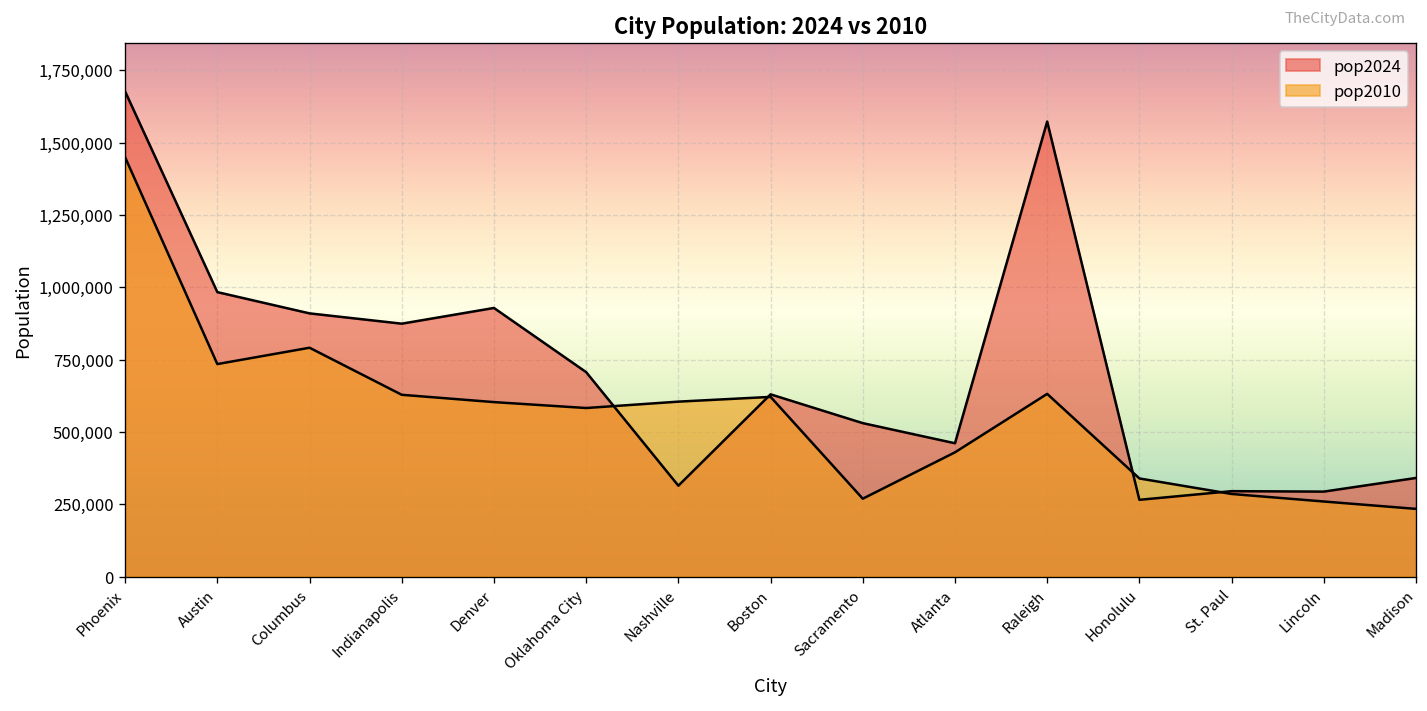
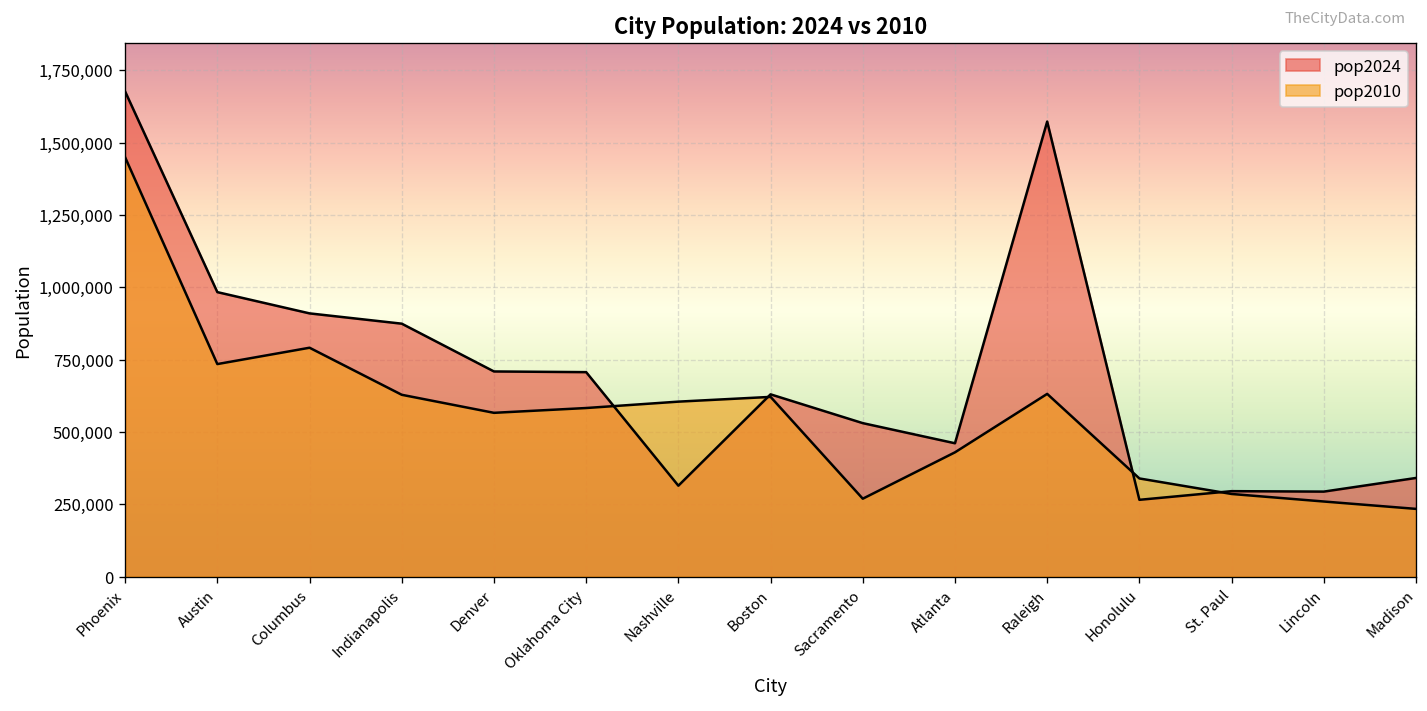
  {
    "pop2024": {
      "Phoenix": "1,680,000",
      "Austin": "980,000",
      "Columbus": "910,000",
      "Indianapolis": "870,000",
-     "Denver": "930,000",
+     "Denver": "710,000",
      "Oklahoma City": "710,000",
      "Nashville": "310,000",
      "Sacramento": "530,000",
      "Atlanta": "460,000",
      "Raleigh": "1,570,000",
      "Honolulu": "270,000",
      "Lincoln": "290,000",
      "Madison": "340,000"
    },
    "pop2010": {
      "Phoenix": "1,450,000",
      "Austin": "730,000",
      "Columbus": "790,000",
      "Indianapolis": "630,000",
-     "Denver": "600,000",
+     "Denver": "570,000",
      "Oklahoma City": "580,000",
      "Nashville": "600,000",
      "Sacramento": "270,000",
      "Atlanta": "430,000",
      "Raleigh": "630,000",
      "Honolulu": "340,000",
      "Lincoln": "260,000",
      "Madison": "230,000"
    }
  }
